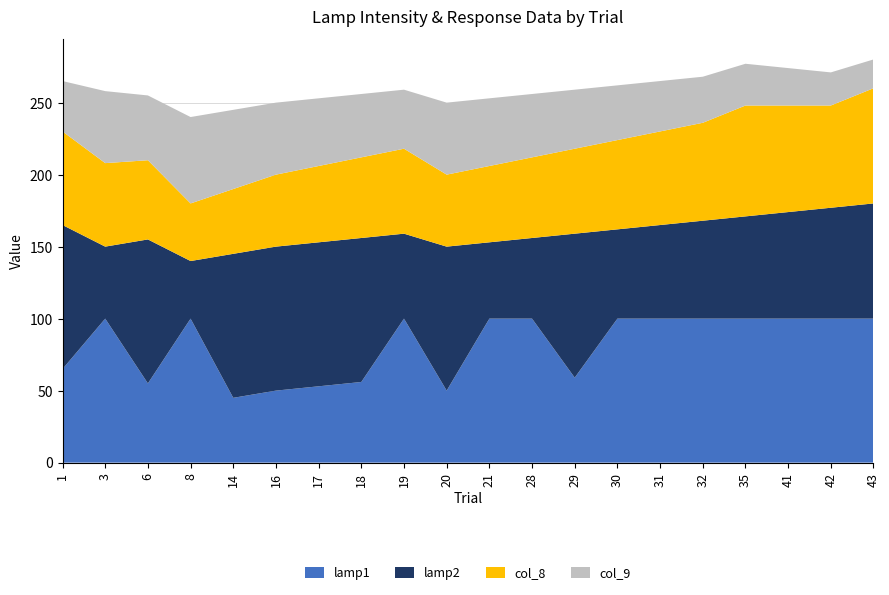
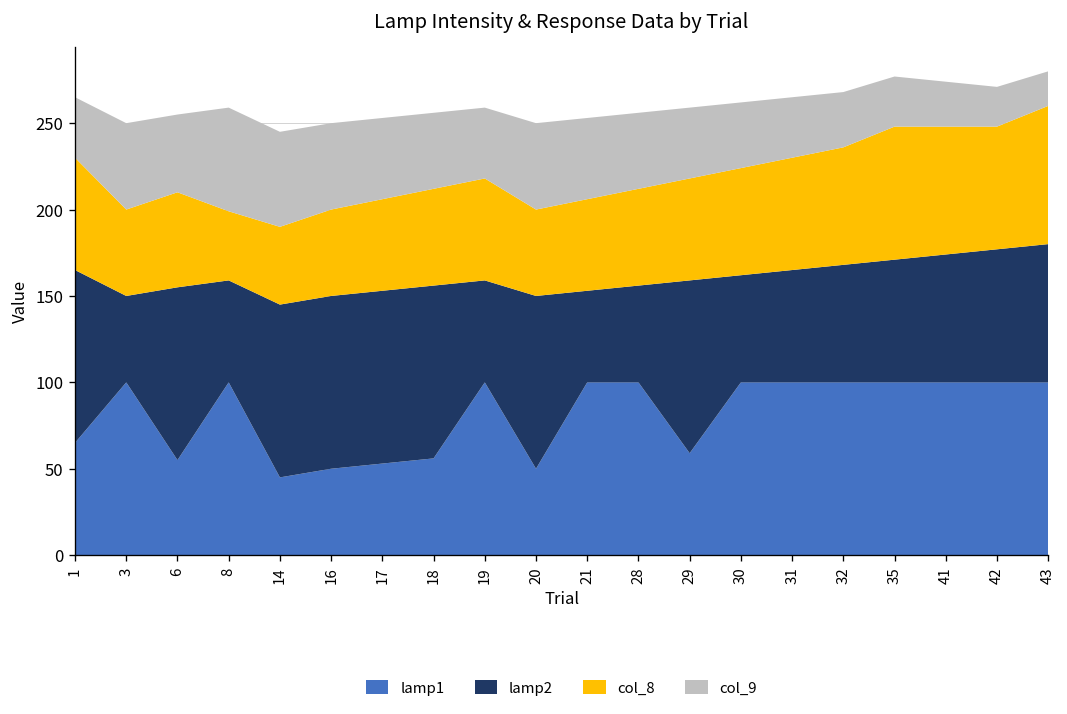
  {
    "lamp2": {
-     "8": 40
+     "8": 59
    },
    "col_8": {
-     "3": 58
+     "3": 50
    },
    "col_9": {
      "1": 35,
      "3": 50,
      "6": 45,
      "8": 60,
      "14": 55,
      "16": 50,
      "17": 47,
      "18": 44,
      "19": 41,
      "20": 50,
      "21": 47,
      "28": 44,
      "29": 41,
      "30": 38,
      "31": 35,
      "32": 32,
      "35": 29,
      "41": 26,
      "42": 23,
      "43": 20
    }
  }
